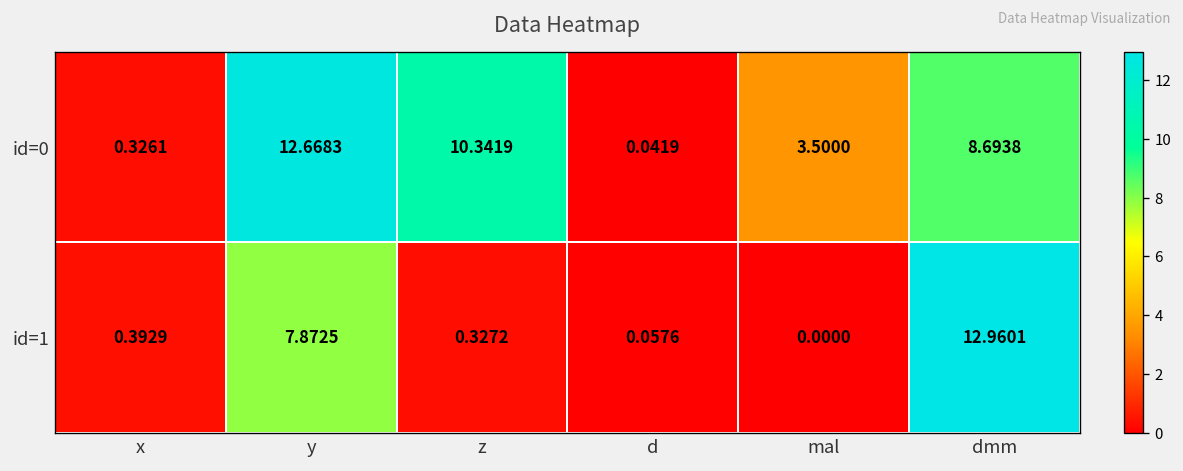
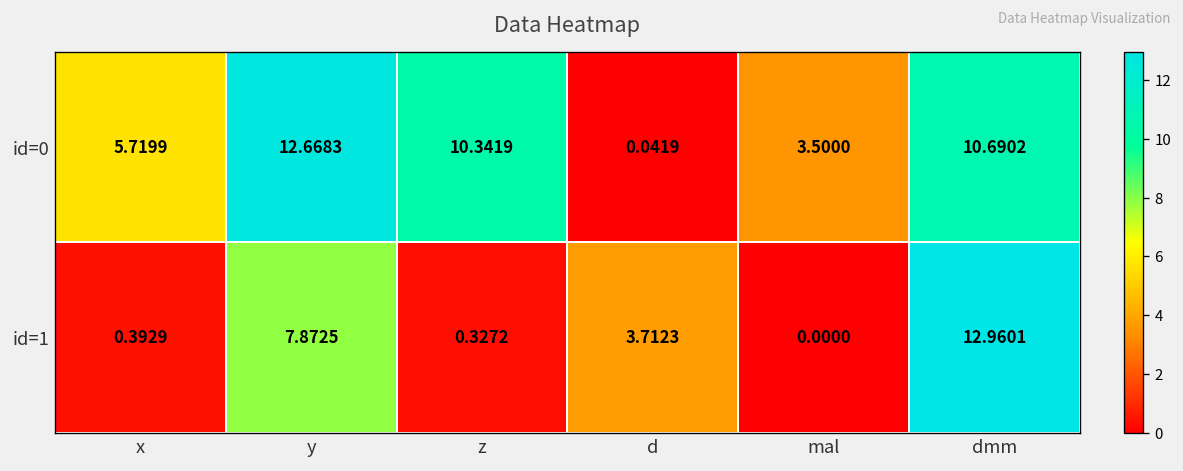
  {
    "id=0": {
-     "x": 0.3261,
+     "x": 5.7199,
      "y": 12.6683,
      "z": 10.3419,
      "d": 0.0419,
      "mal": 3.5000,
-     "dmm": 8.6938
+     "dmm": 10.6902
    },
    "id=1": {
      "x": 0.3929,
      "y": 7.8725,
      "z": 0.3272,
-     "d": 0.0576,
+     "d": 3.7123,
      "mal": 0.0000,
      "dmm": 12.9601
    }
  }
